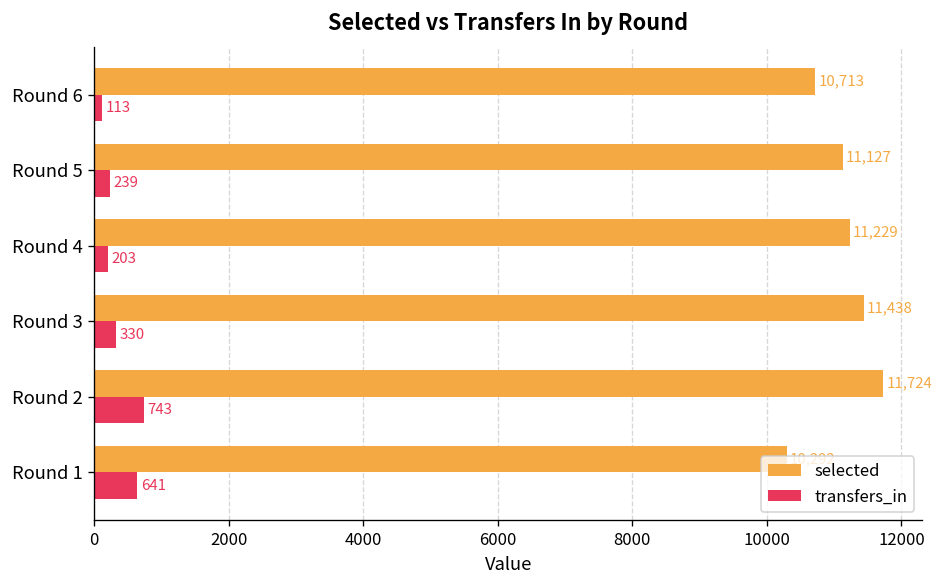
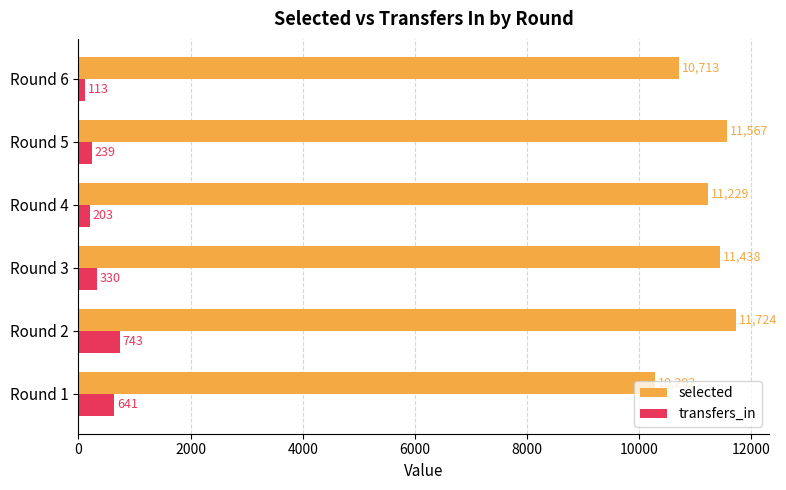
  {
    "selected": {
      "Round 6": "10,713",
-     "Round 5": "11,127",
+     "Round 5": "11,567",
      "Round 4": "11,229",
      "Round 3": "11,438",
      "Round 2": "11,724"
    },
    "transfers_in": {
      "Round 6": "113",
      "Round 5": "239",
      "Round 4": "203",
      "Round 3": "330",
      "Round 2": "743",
      "Round 1": "641"
    }
  }
